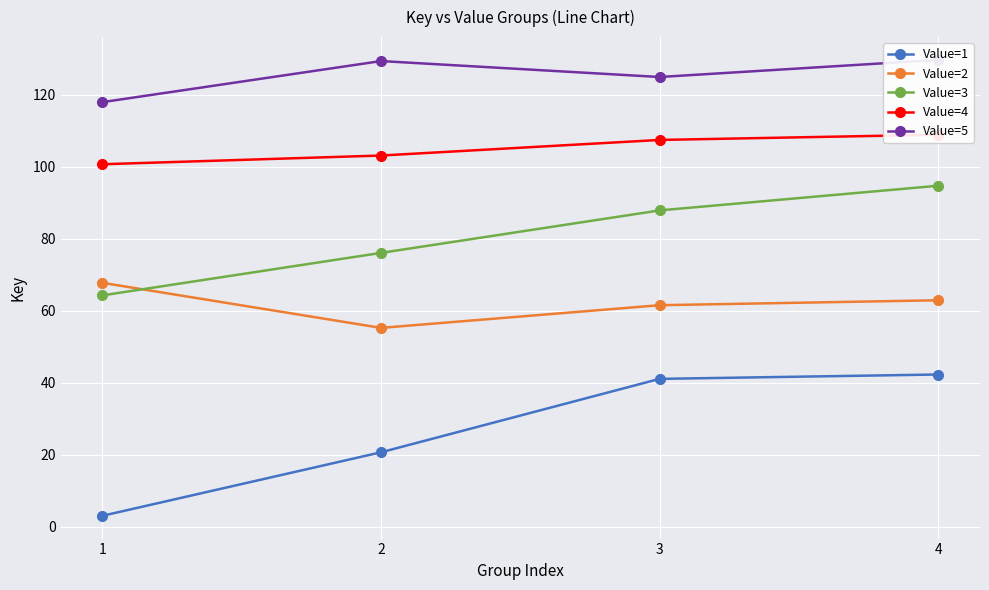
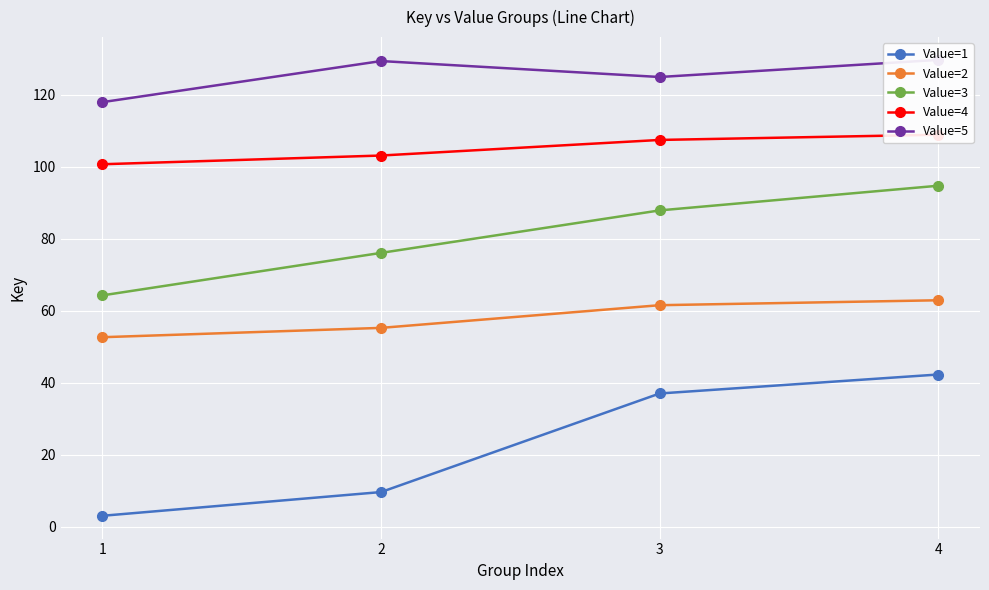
  {
    "Value=1": {
      "1": 3,
-     "2": 21,
-     "3": 41,
+     "2": 10,
+     "3": 37,
      "4": 42
    },
    "Value=2": {
-     "1": 68,
+     "1": 53,
      "2": 55,
      "3": 62,
      "4": 63
    },
    "Value=3": {
      "1": 64,
      "2": 76,
      "3": 88,
      "4": 95
    },
    "Value=4": {
      "1": 101,
      "2": 103,
      "3": 107
    },
    "Value=5": {
      "1": 118,
      "2": 129,
      "3": 125
    }
  }
